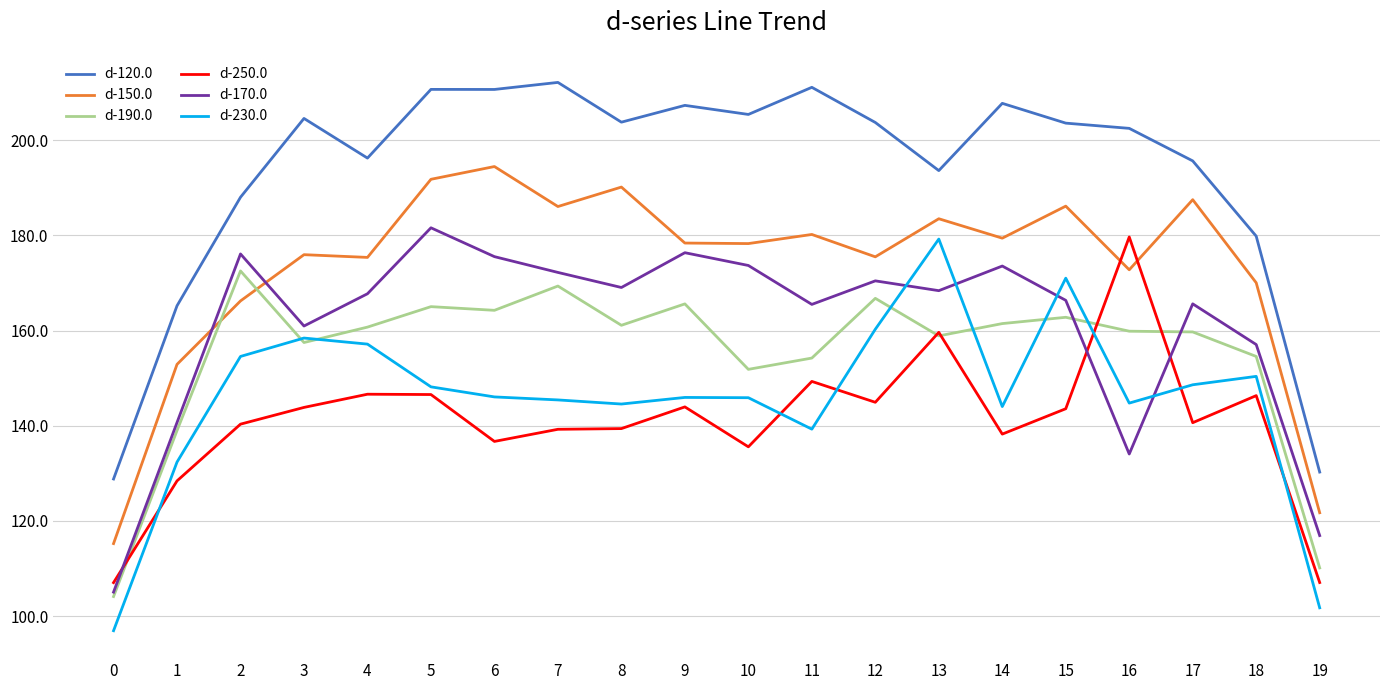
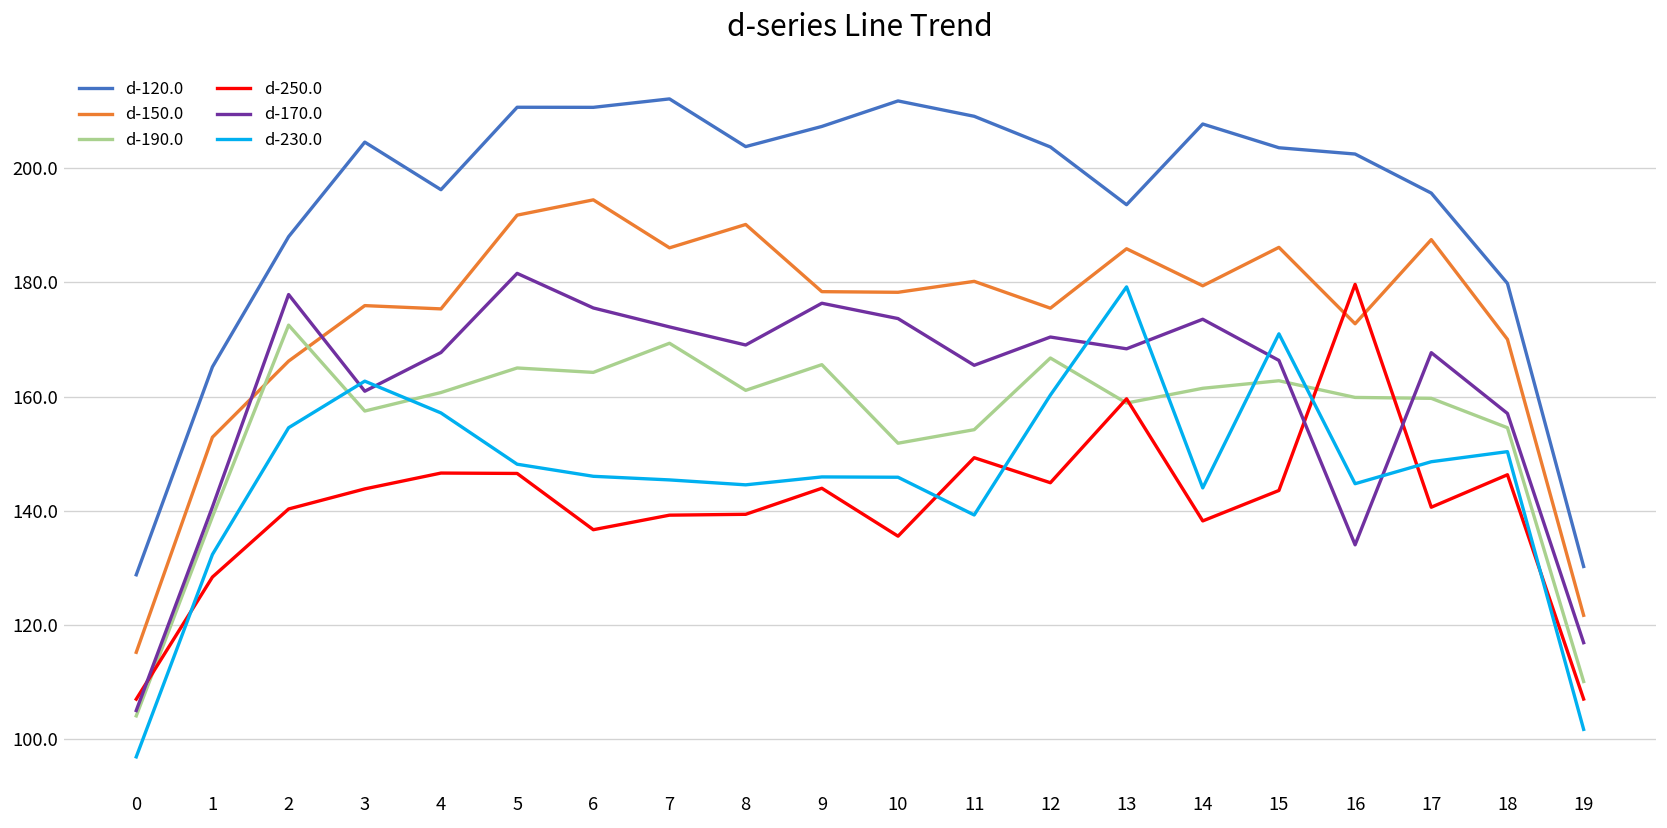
  {
    "d-120.0": {
      "0": 129,
      "1": 165,
      "2": 188,
      "3": 205,
      "4": 196,
      "5": 211,
      "6": 211,
      "7": 212,
      "8": 204,
      "9": 207,
-     "10": 205,
-     "11": 211,
+     "10": 212,
+     "11": 209,
      "12": 204,
      "13": 194,
      "14": 208,
      "15": 204,
      "16": 202,
      "17": 196,
      "18": 180,
      "19": 130
    },
    "d-150.0": {
      "0": 115,
      "1": 153,
      "2": 166,
      "3": 176,
      "4": 175,
      "5": 192,
      "6": 194,
      "7": 186,
      "8": 190,
      "9": 178,
      "10": 178,
      "11": 180,
      "12": 175,
-     "13": 183,
+     "13": 186,
      "14": 179,
      "15": 186,
      "16": 173,
      "17": 187,
      "18": 170,
      "19": 122
    },
    "d-190.0": {
      "0": 104,
      "1": 139,
      "2": 173,
      "3": 157,
      "4": 161,
      "5": 165,
      "6": 164,
      "7": 169,
      "8": 161,
      "9": 166,
      "10": 152,
      "11": 154,
      "12": 167,
      "13": 159,
      "14": 161,
      "15": 163,
      "16": 160,
      "17": 160,
      "18": 155,
      "19": 110
    },
    "d-250.0": {
      "0": 107,
      "1": 128,
      "2": 140,
      "3": 144,
      "4": 147,
      "5": 147,
      "6": 137,
      "7": 139,
      "8": 139,
      "9": 144,
      "10": 136,
      "11": 149,
      "12": 145,
      "13": 160,
      "14": 138,
      "15": 144,
      "16": 180,
      "17": 141,
      "18": 146,
      "19": 107
    },
    "d-170.0": {
      "0": 105,
      "1": 141,
-     "2": 176,
+     "2": 178,
      "3": 161,
      "4": 168,
      "5": 182,
      "6": 176,
      "7": 172,
      "8": 169,
      "9": 176,
      "10": 174,
      "11": 165,
      "12": 170,
      "13": 168,
      "14": 174,
      "15": 166,
      "16": 134,
-     "17": 166,
+     "17": 168,
      "18": 157,
      "19": 117
    },
    "d-230.0": {
      "0": 97,
      "1": 132,
      "2": 155,
-     "3": 158,
+     "3": 163,
      "4": 157,
      "5": 148,
      "6": 146,
      "7": 145,
      "8": 145,
      "9": 146,
      "10": 146,
      "11": 139,
      "12": 160,
      "13": 179,
      "14": 144,
      "15": 171,
      "16": 145,
      "17": 149,
      "18": 150,
      "19": 102
    }
  }
